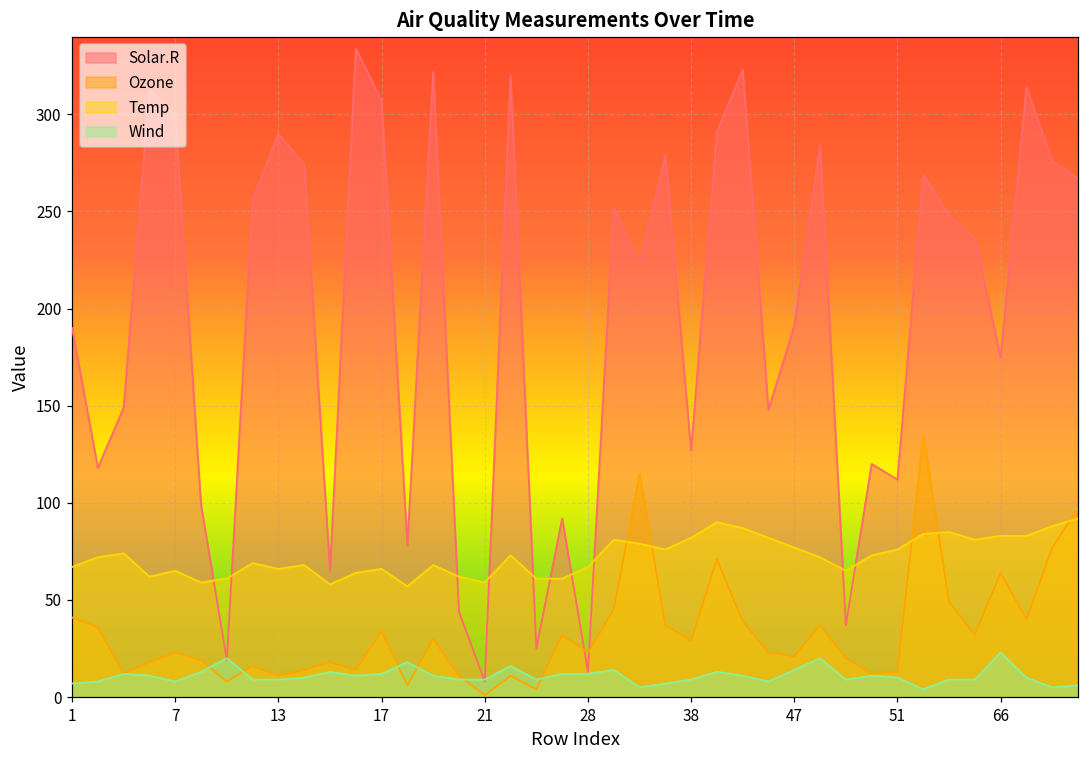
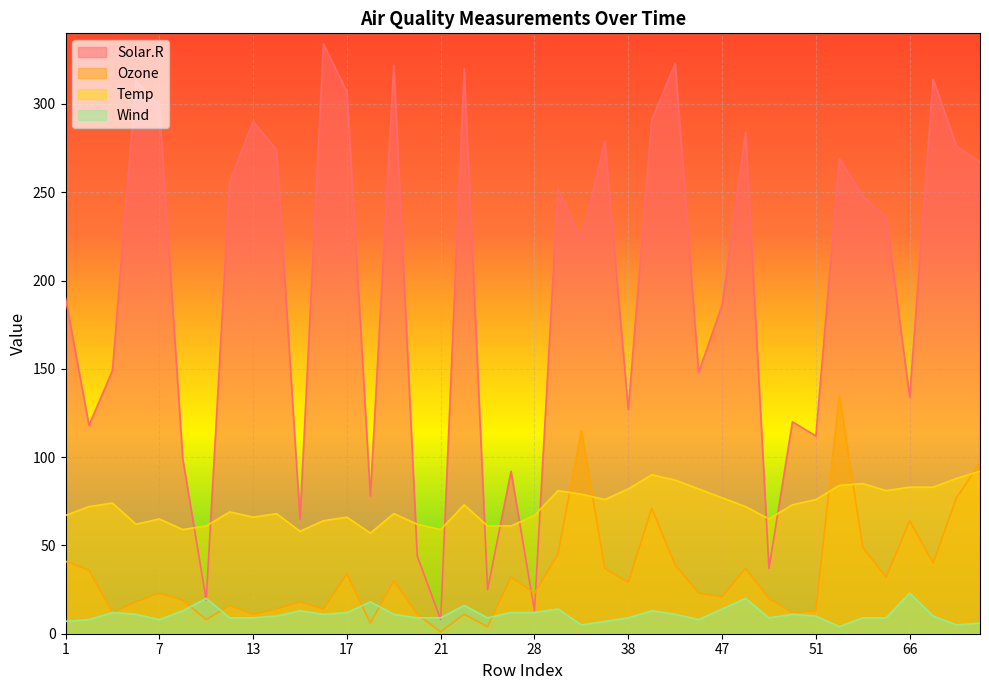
  {
    "Solar.R": {
-     "47": 191,
+     "47": 186,
      "51": 112,
-     "66": 175
+     "66": 134
    },
    "Wind": {
      "47": 14,
      "51": 10,
      "66": 23
    }
  }
